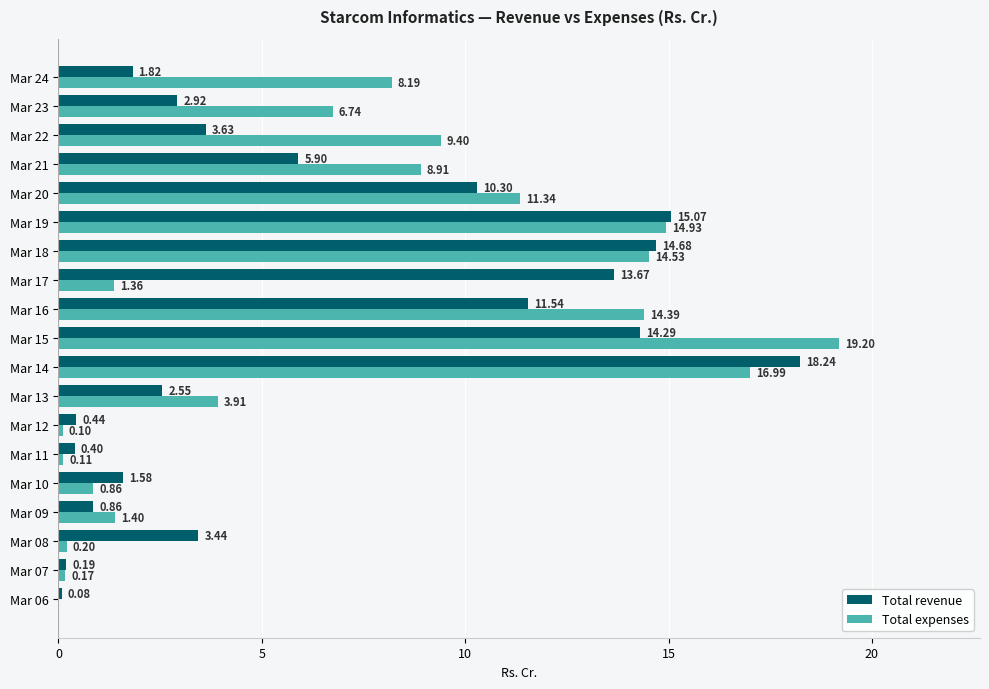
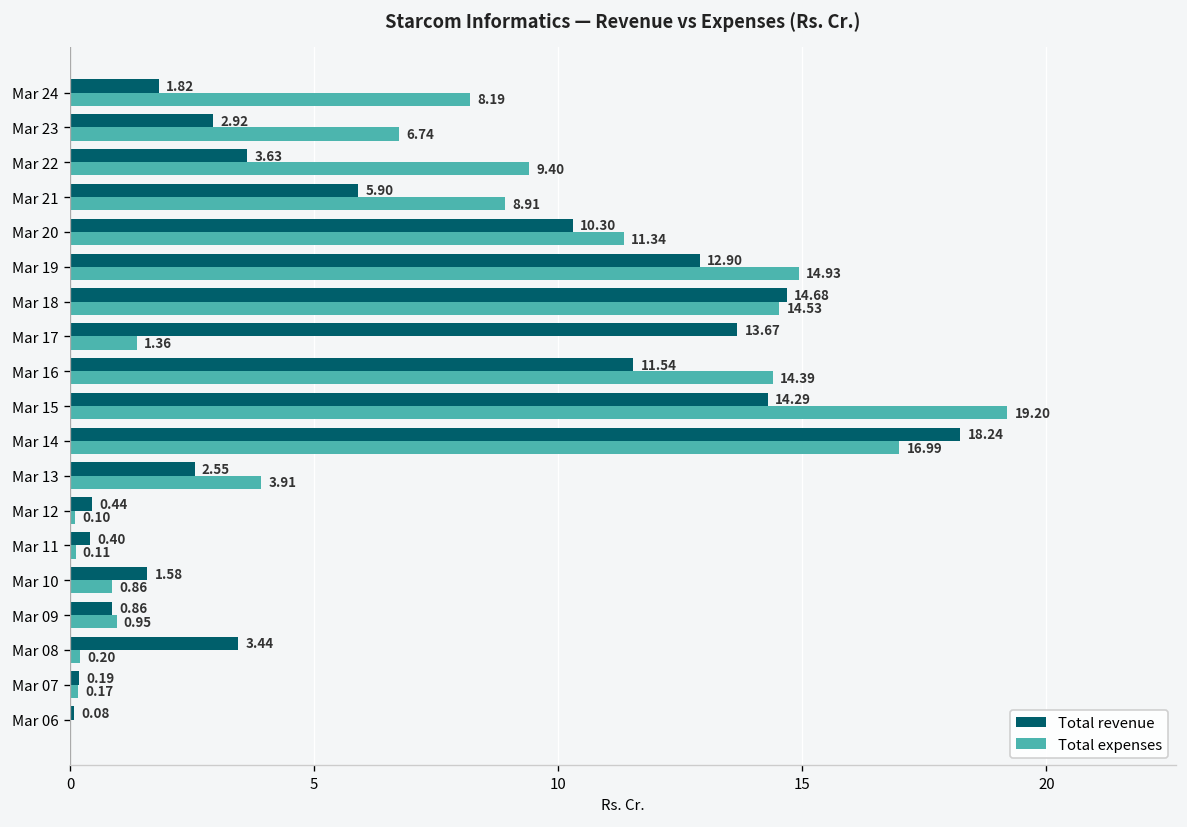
  {
    "Total revenue": {
      "Mar 24": 1.82,
      "Mar 23": 2.92,
      "Mar 22": 3.63,
      "Mar 21": 5.90,
      "Mar 20": 10.30,
-     "Mar 19": 15.07,
+     "Mar 19": 12.90,
      "Mar 18": 14.68,
      "Mar 17": 13.67,
      "Mar 16": 11.54,
      "Mar 15": 14.29,
      "Mar 14": 18.24,
      "Mar 13": 2.55,
      "Mar 12": 0.44,
      "Mar 11": 0.40,
      "Mar 10": 1.58,
      "Mar 09": 0.86,
      "Mar 08": 3.44,
      "Mar 07": 0.19,
      "Mar 06": 0.08
    },
    "Total expenses": {
      "Mar 24": 8.19,
      "Mar 23": 6.74,
      "Mar 22": 9.40,
      "Mar 21": 8.91,
      "Mar 20": 11.34,
      "Mar 19": 14.93,
      "Mar 18": 14.53,
      "Mar 17": 1.36,
      "Mar 16": 14.39,
      "Mar 15": 19.20,
      "Mar 14": 16.99,
      "Mar 13": 3.91,
      "Mar 12": 0.10,
      "Mar 11": 0.11,
      "Mar 10": 0.86,
-     "Mar 09": 1.40,
+     "Mar 09": 0.95,
      "Mar 08": 0.20,
      "Mar 07": 0.17
    }
  }
